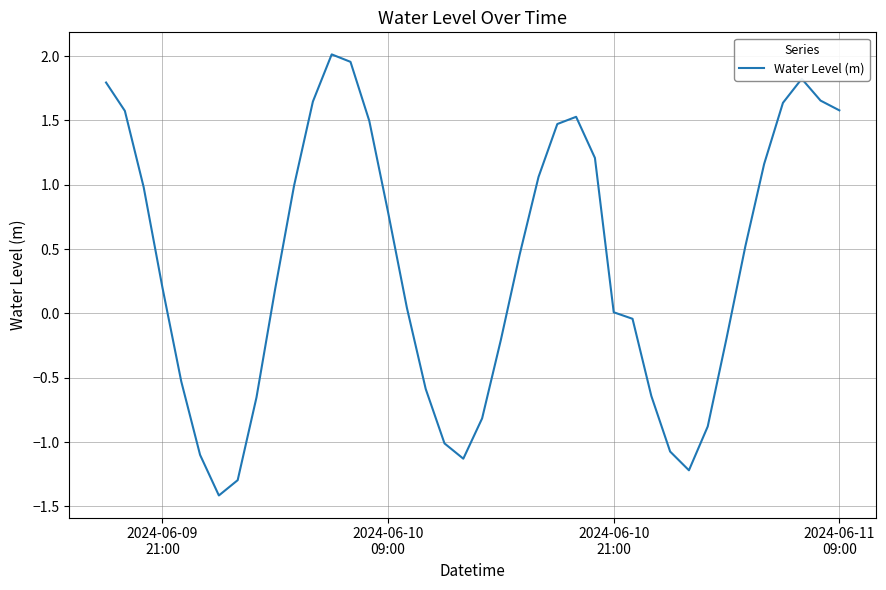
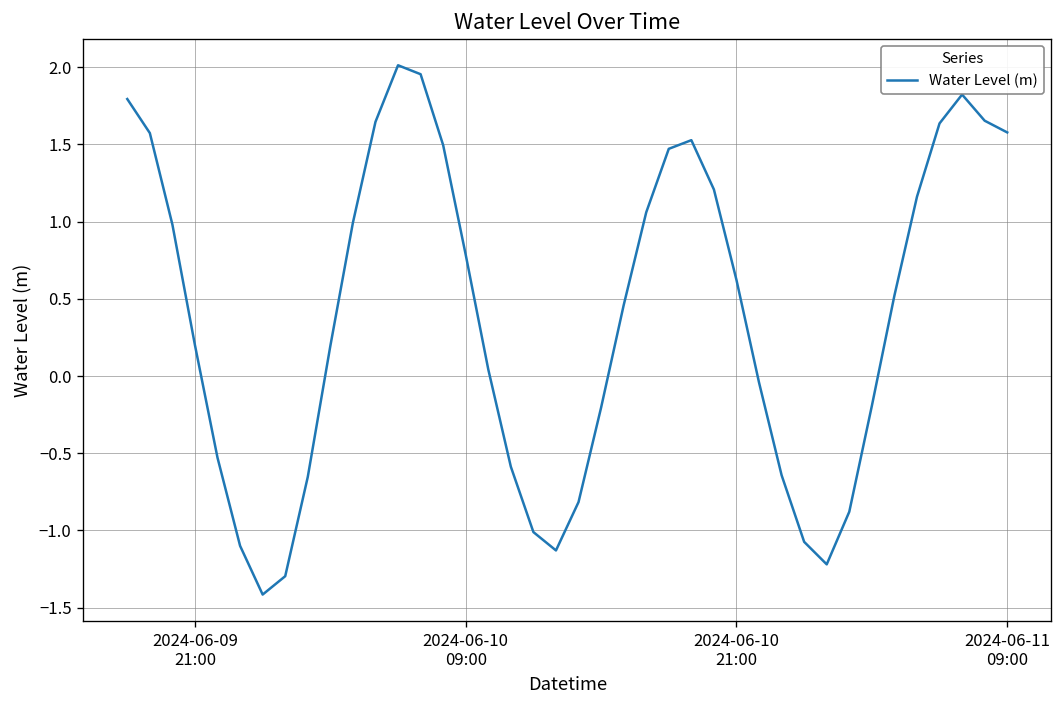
  {
    "2024-06-09 21:00": 0.20,
    "2024-06-10 09:00": 0.79,
-   "2024-06-10 21:00": 0.01,
+   "2024-06-10 21:00": 0.62,
    "2024-06-11 09:00": 1.58
  }
